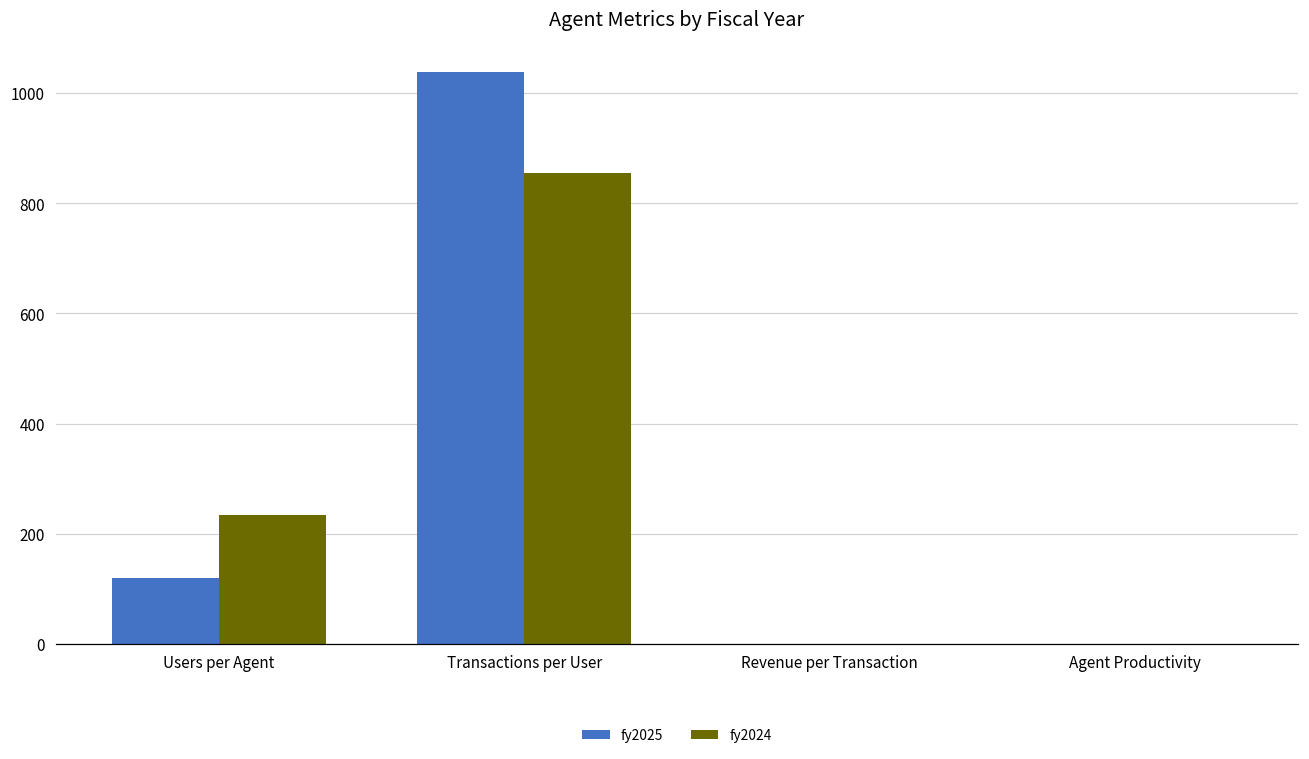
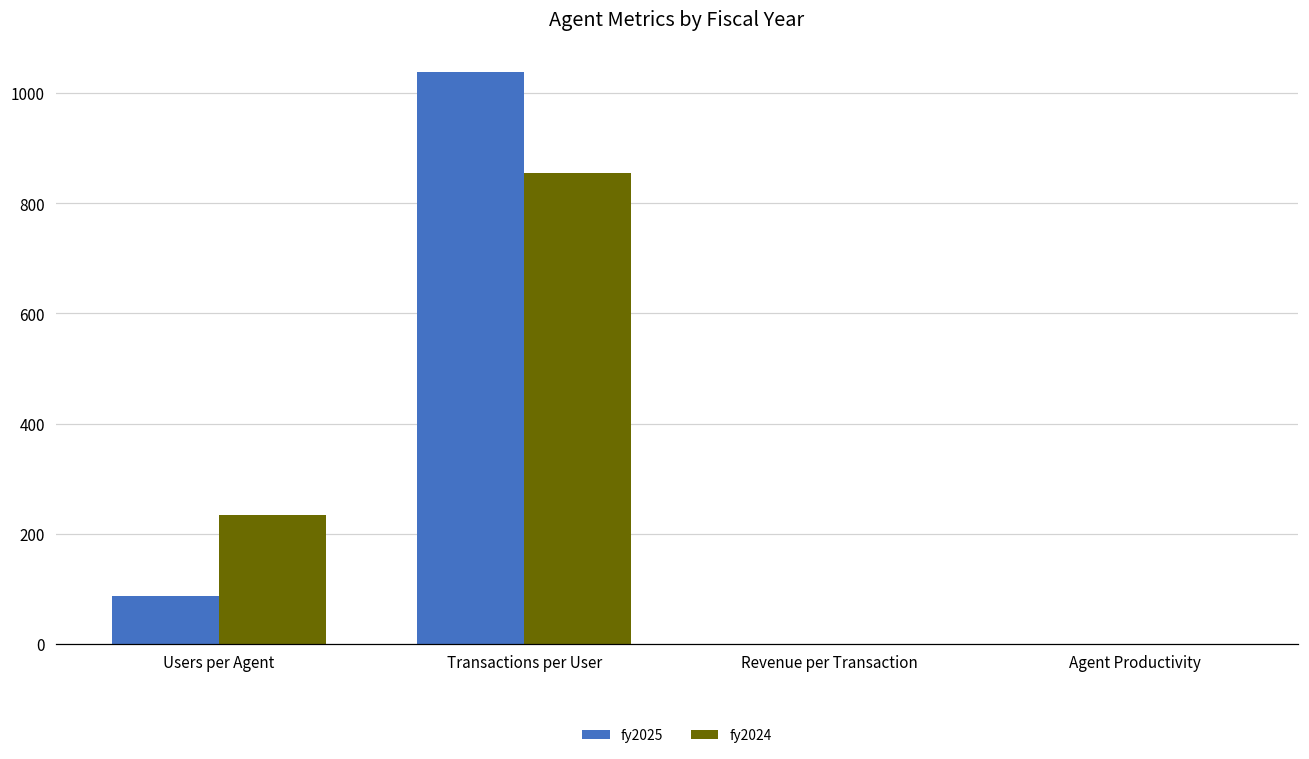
  {
    "fy2025": {
-     "Users per Agent": 120,
+     "Users per Agent": 90,
      "Transactions per User": 1040
    },
    "fy2024": {
      "Users per Agent": 230,
      "Transactions per User": 850
    }
  }
